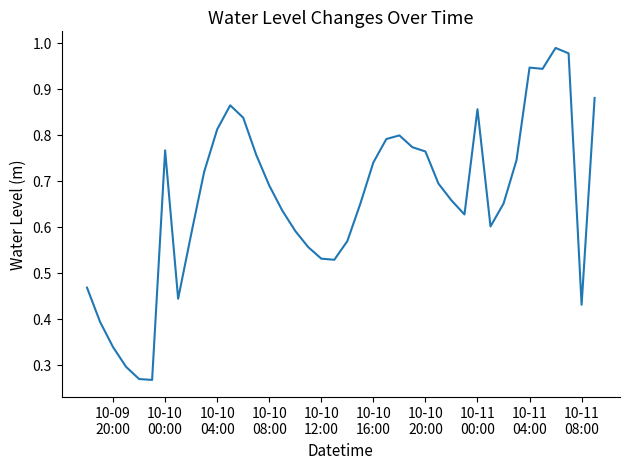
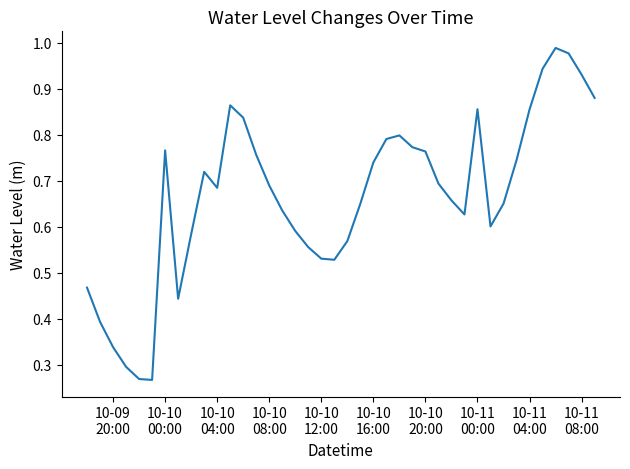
  {
    "10-09 20:00": 0.34,
    "10-10 00:00": 0.77,
-   "10-10 04:00": 0.81,
+   "10-10 04:00": 0.68,
    "10-10 08:00": 0.69,
    "10-10 12:00": 0.53,
    "10-10 16:00": 0.74,
    "10-10 20:00": 0.76,
    "10-11 00:00": 0.86,
-   "10-11 04:00": 0.95,
-   "10-11 08:00": 0.43
+   "10-11 04:00": 0.86,
+   "10-11 08:00": 0.93
  }
